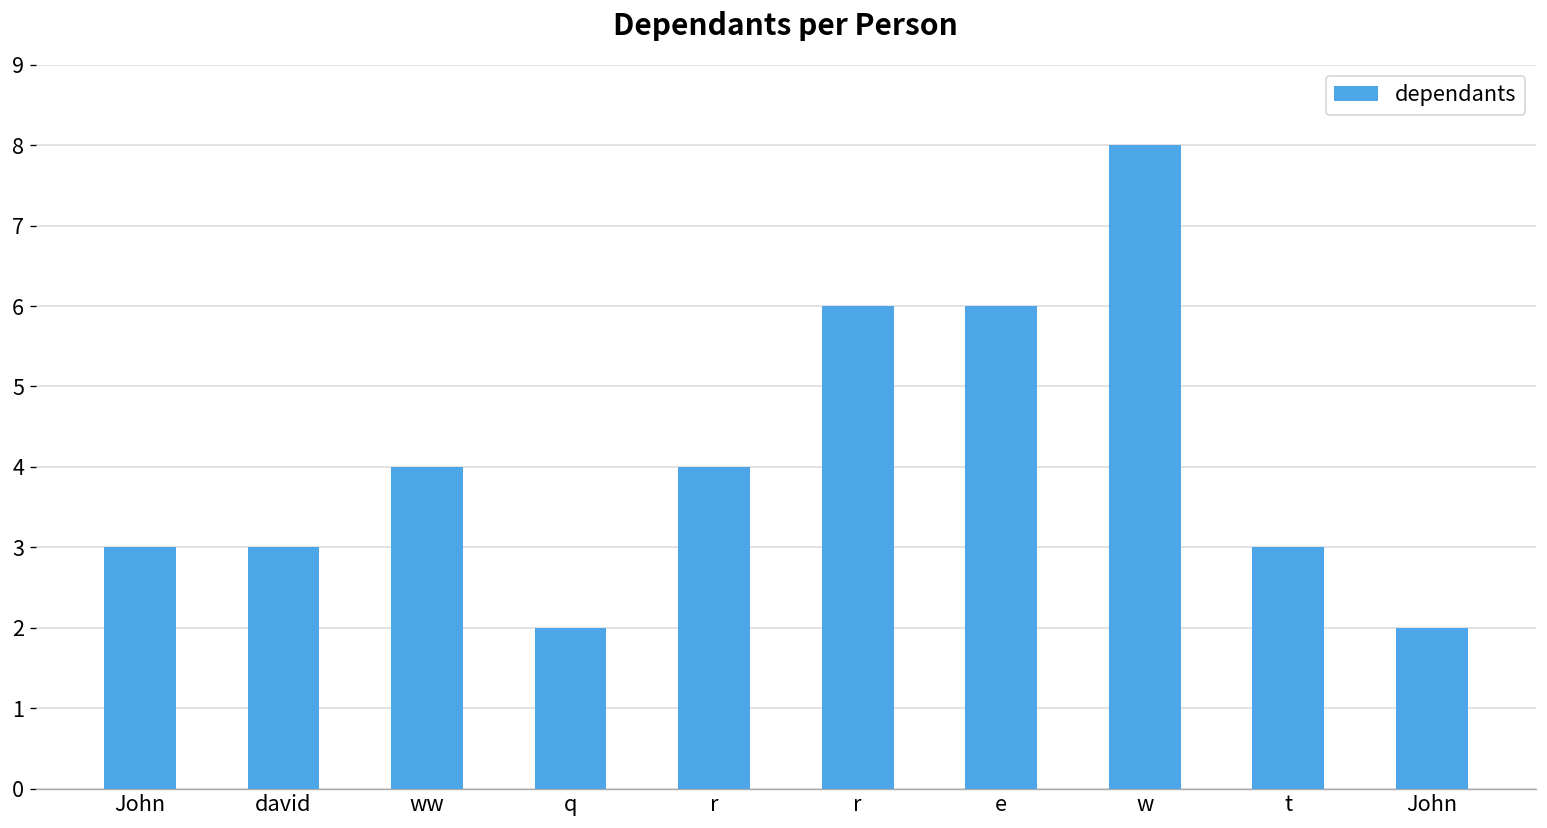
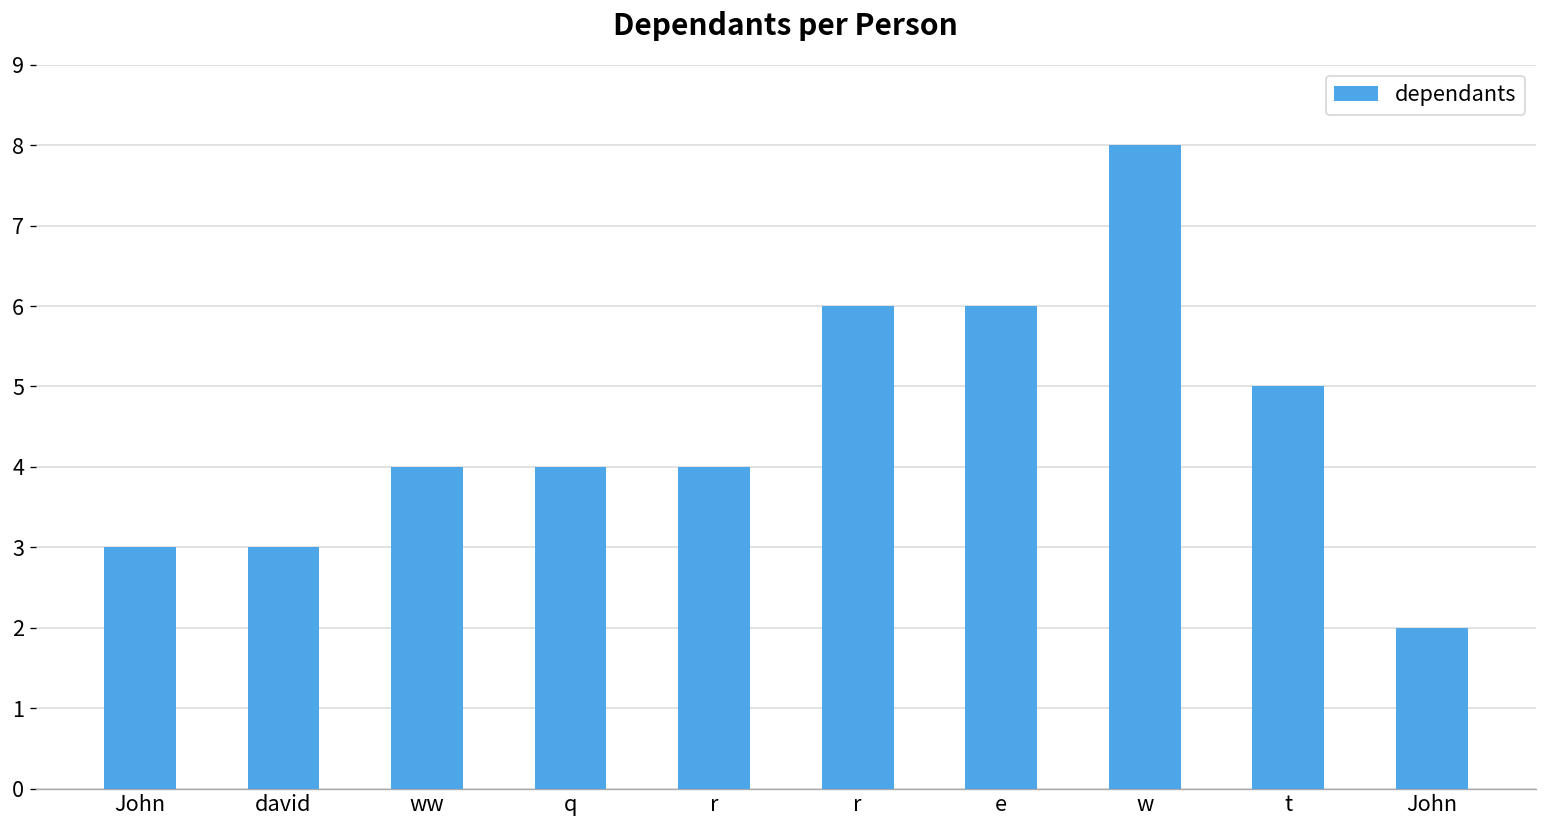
  {
    "david": 3,
    "ww": 4,
-   "q": 2,
+   "q": 4,
    "e": 6,
    "w": 8,
-   "t": 3
+   "t": 5
  }
